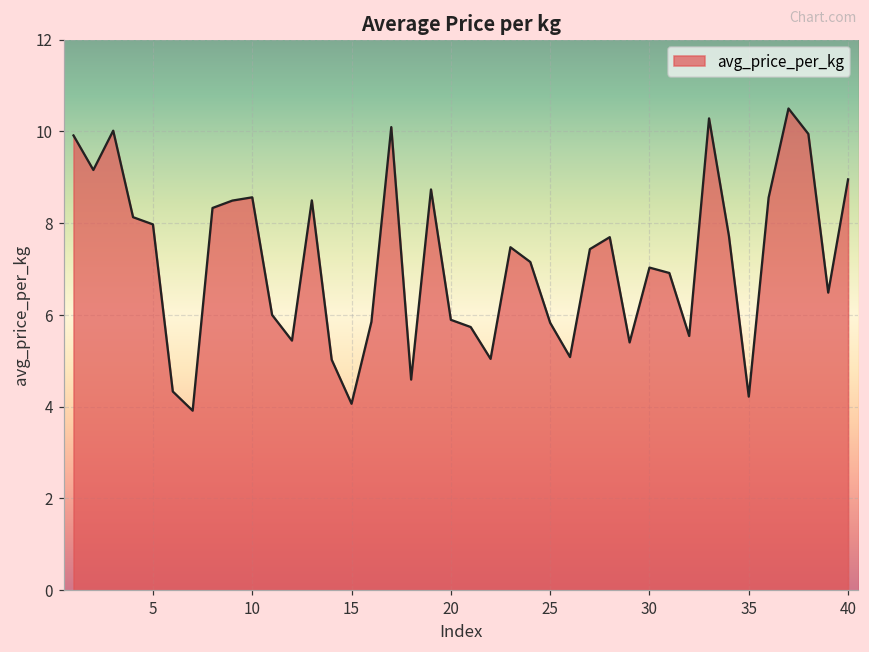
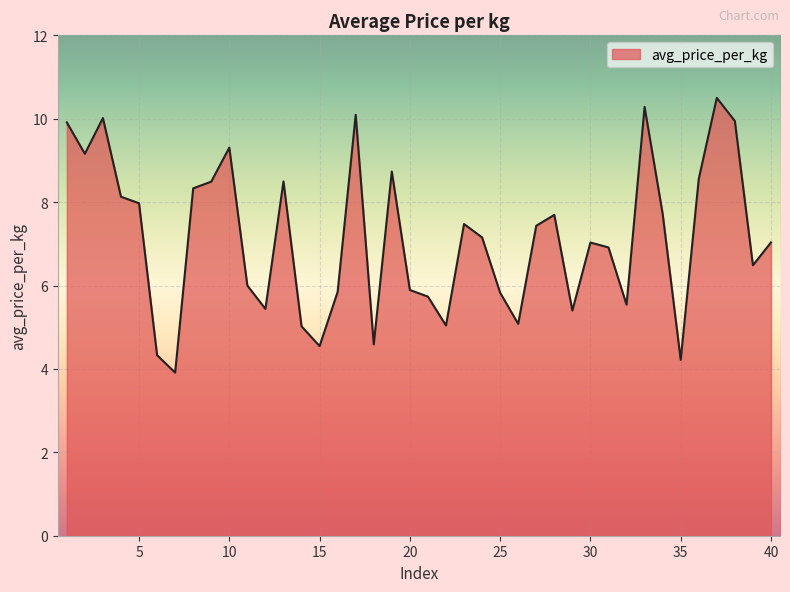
  {
    "5": 8.0,
-   "10": 8.6,
-   "15": 4.1,
+   "10": 9.3,
+   "15": 4.5,
    "20": 5.9,
    "25": 5.8,
    "30": 7.0,
    "35": 4.2,
-   "40": 9.0
+   "40": 7.0
  }
